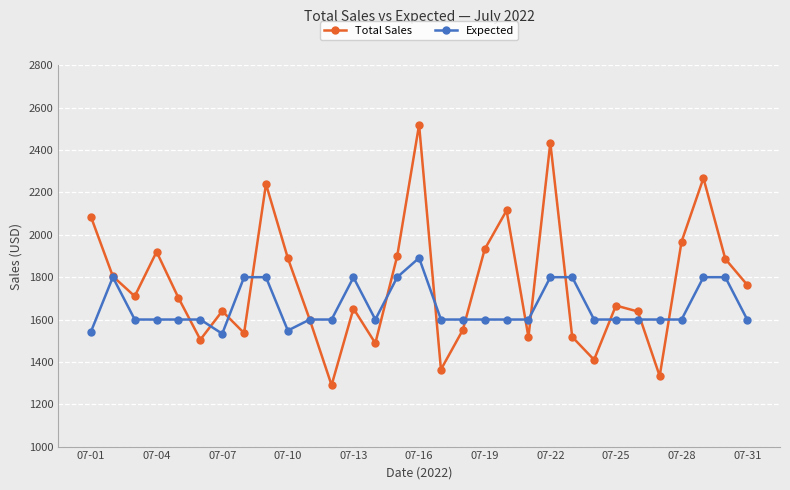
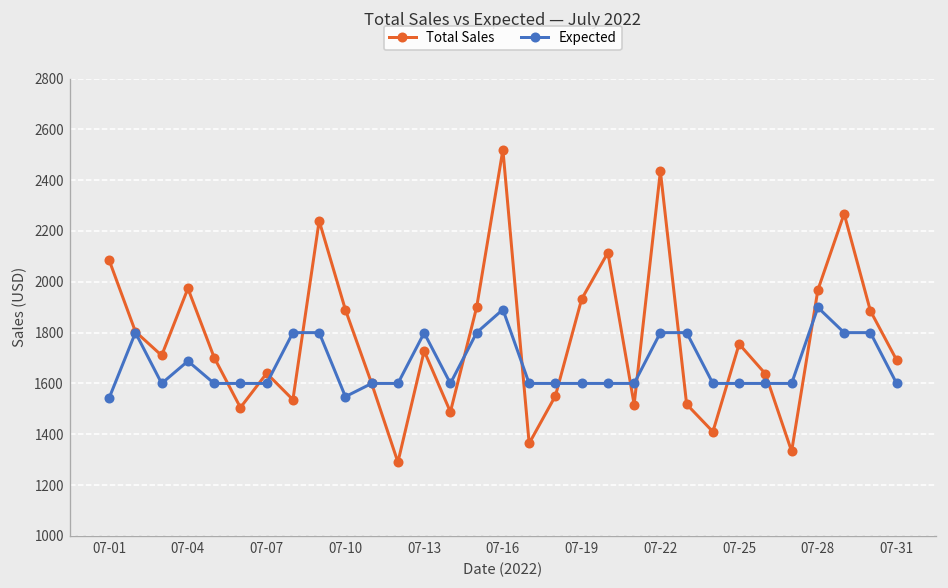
  {
    "Total Sales": {
      "07-01": 2090,
-     "07-04": 1920,
+     "07-04": 1970,
      "07-07": 1640,
      "07-10": 1890,
-     "07-13": 1650,
+     "07-13": 1730,
      "07-16": 2520,
      "07-19": 1930,
      "07-22": 2440,
-     "07-25": 1670,
+     "07-25": 1760,
      "07-28": 1970,
-     "07-31": 1760
+     "07-31": 1690
    },
    "Expected": {
      "07-01": 1540,
-     "07-04": 1600,
-     "07-07": 1530,
+     "07-04": 1690,
+     "07-07": 1600,
      "07-10": 1550,
      "07-13": 1800,
      "07-16": 1890,
      "07-19": 1600,
      "07-22": 1800,
      "07-25": 1600,
-     "07-28": 1600,
+     "07-28": 1900,
      "07-31": 1600
    }
  }
